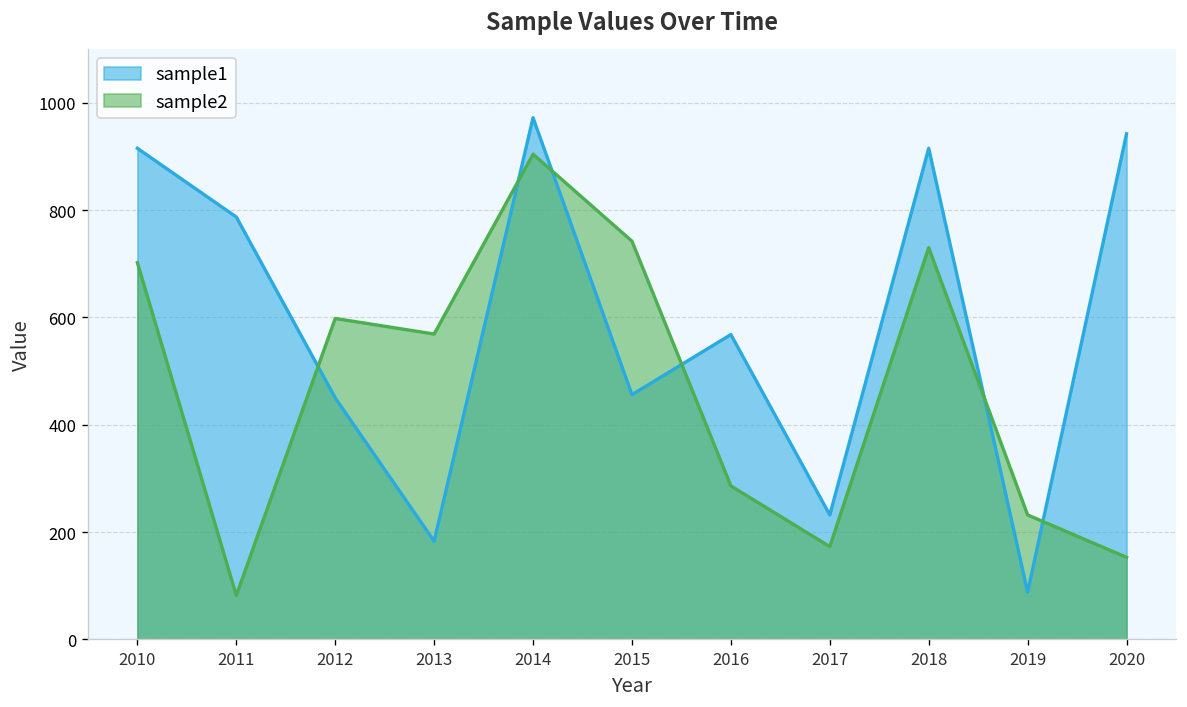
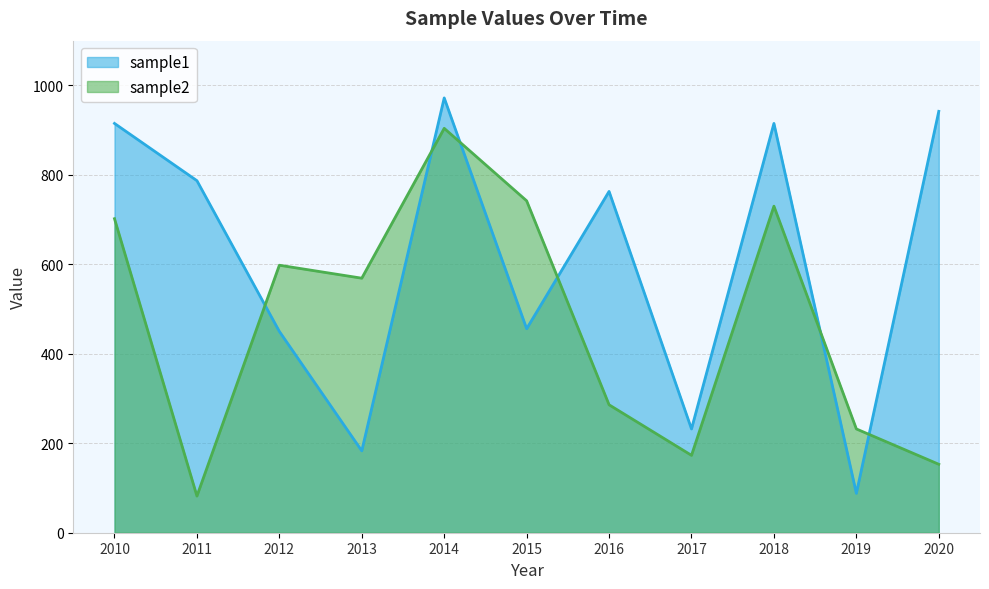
  {
    "sample1": {
      "2010": 920,
      "2011": 790,
      "2012": 450,
      "2013": 180,
      "2014": 970,
      "2015": 460,
-     "2016": 570,
+     "2016": 760,
      "2017": 230,
      "2018": 920,
      "2019": 90,
      "2020": 940
    },
    "sample2": {
      "2010": 700,
      "2011": 80,
      "2012": 600,
      "2013": 570,
      "2014": 900,
      "2015": 740,
      "2016": 290,
      "2017": 170,
      "2018": 730,
      "2019": 230,
      "2020": 150
    }
  }
